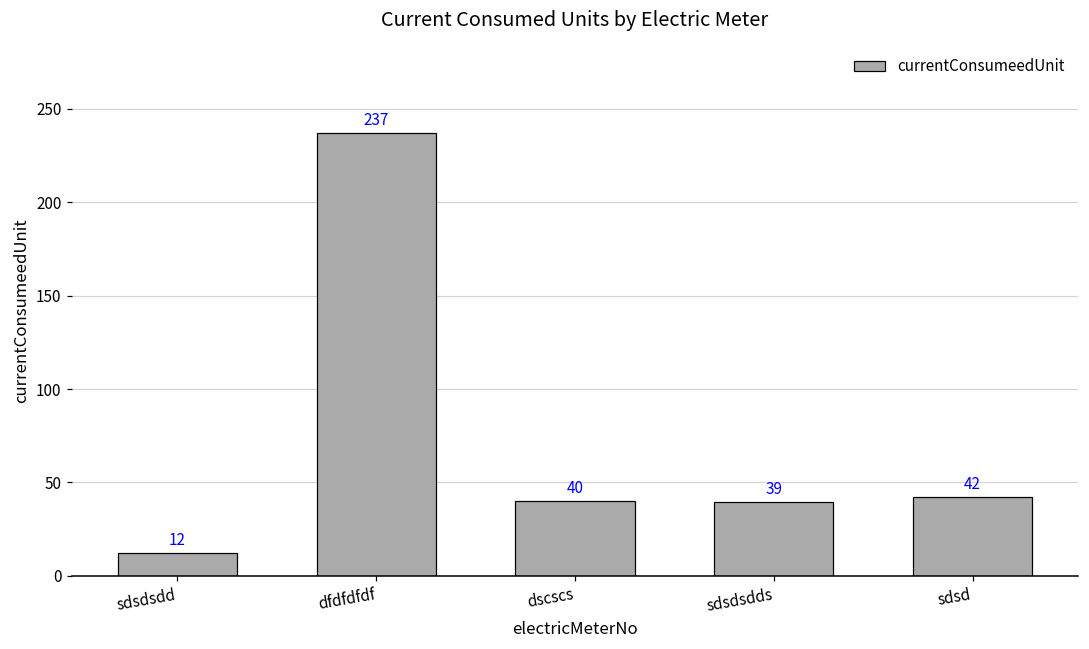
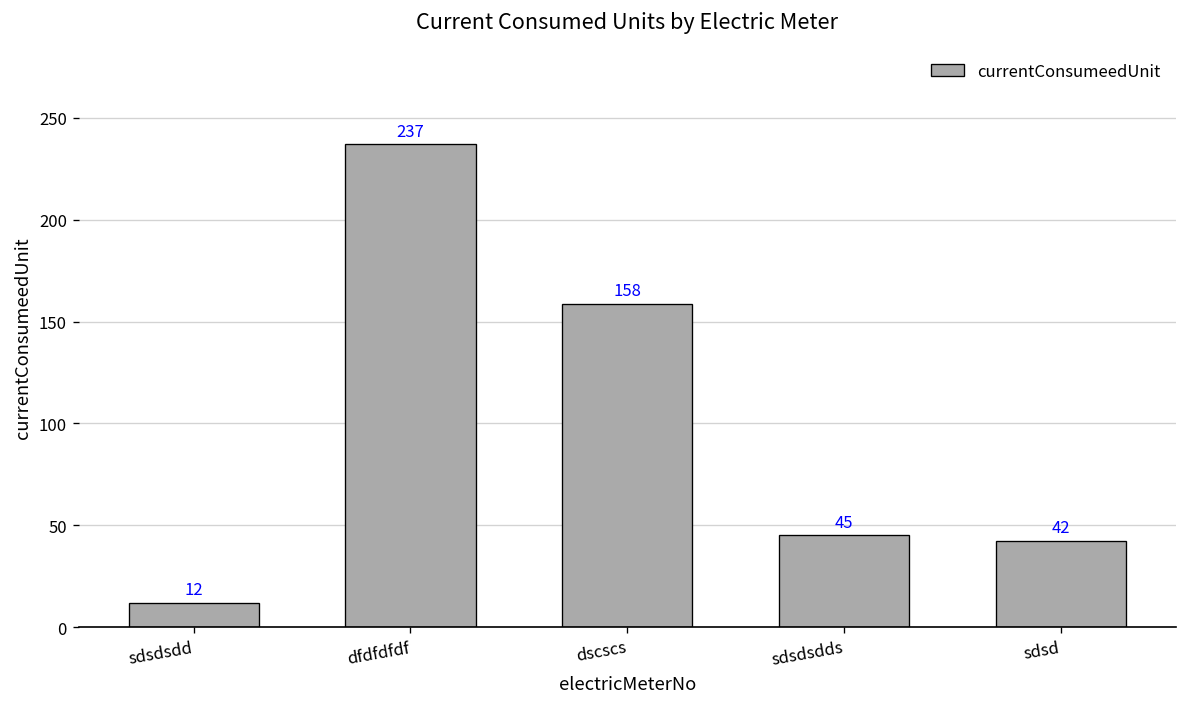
  {
    "sdsdsdd": 12,
    "dfdfdfdf": 237,
-   "dscscs": 40,
-   "sdsdsdds": 39,
+   "dscscs": 158,
+   "sdsdsdds": 45,
    "sdsd": 42
  }
